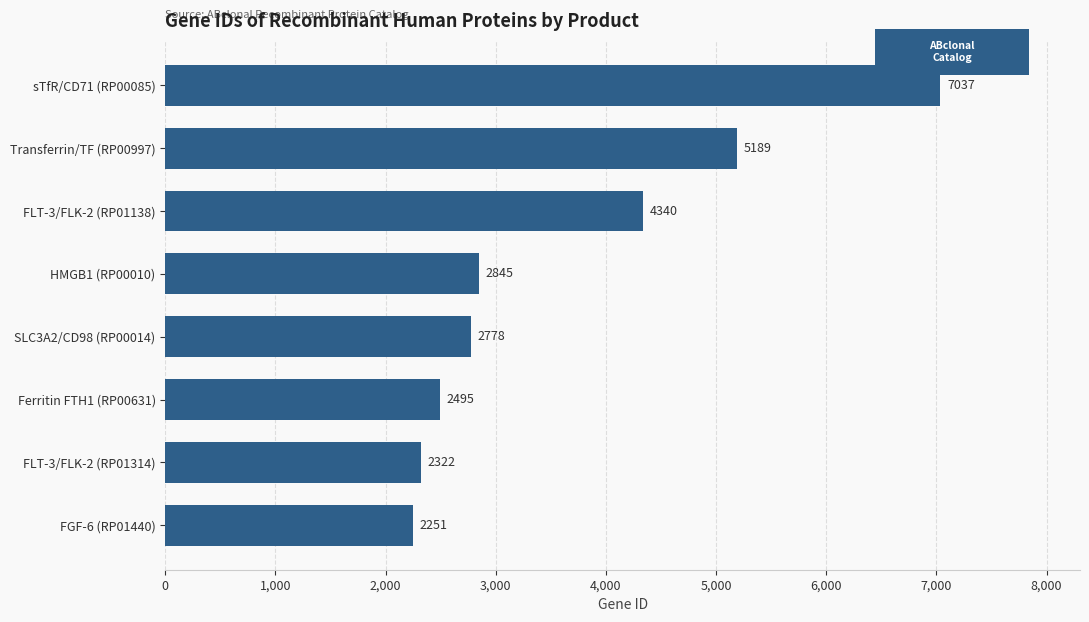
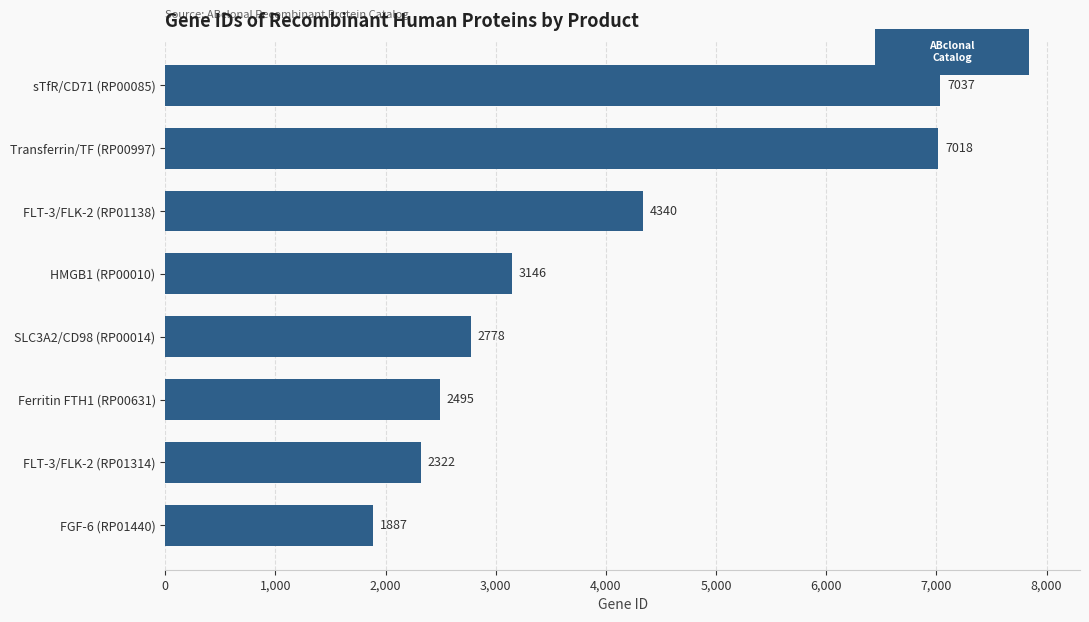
  {
    "sTfR/CD71 (RP00085)": 7037,
-   "Transferrin/TF (RP00997)": 5189,
+   "Transferrin/TF (RP00997)": 7018,
    "FLT-3/FLK-2 (RP01138)": 4340,
-   "HMGB1 (RP00010)": 2845,
+   "HMGB1 (RP00010)": 3146,
    "SLC3A2/CD98 (RP00014)": 2778,
    "Ferritin FTH1 (RP00631)": 2495,
    "FLT-3/FLK-2 (RP01314)": 2322,
-   "FGF-6 (RP01440)": 2251
+   "FGF-6 (RP01440)": 1887
  }
